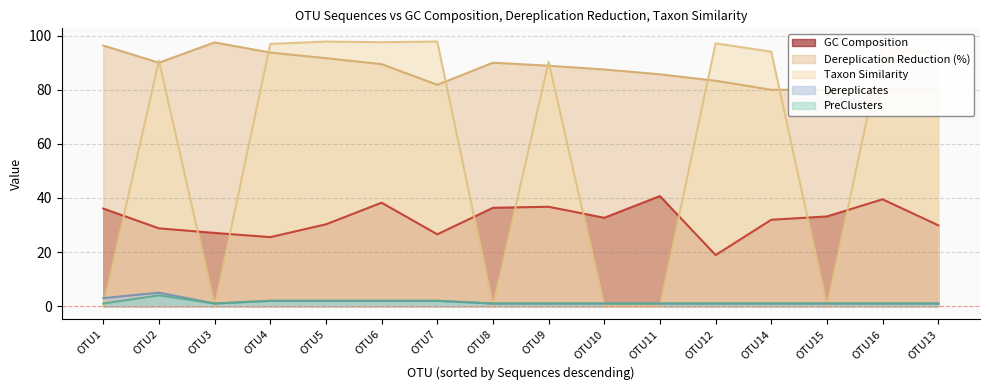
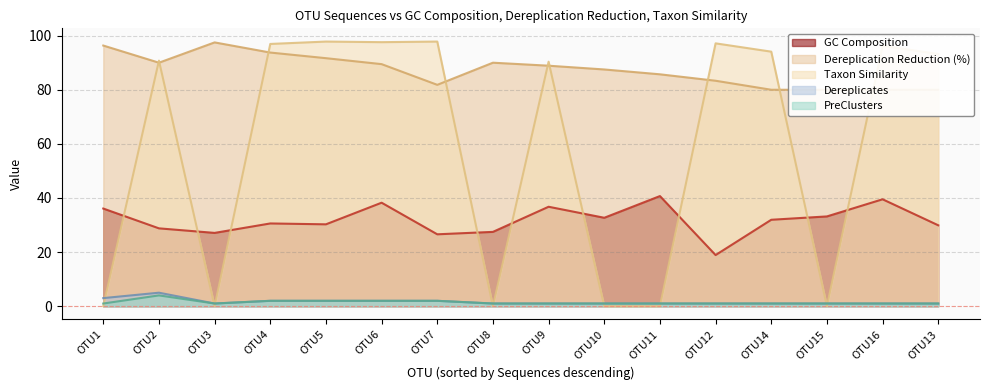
  {
    "GC Composition": {
      "OTU1": 36,
      "OTU2": 29,
      "OTU3": 27,
-     "OTU4": 26,
+     "OTU4": 31,
      "OTU5": 30,
      "OTU6": 38,
      "OTU7": 27,
-     "OTU8": 36,
+     "OTU8": 27,
      "OTU9": 37,
      "OTU10": 33,
      "OTU11": 41,
      "OTU12": 19,
      "OTU14": 32,
      "OTU15": 33,
      "OTU16": 40,
      "OTU13": 30
    }
  }
